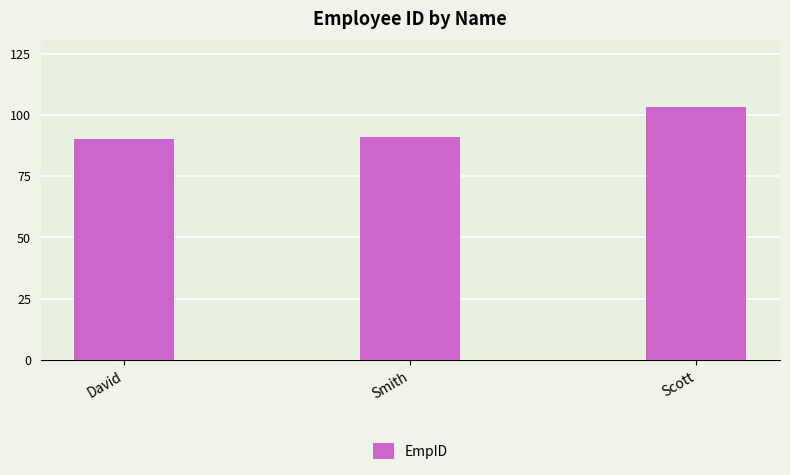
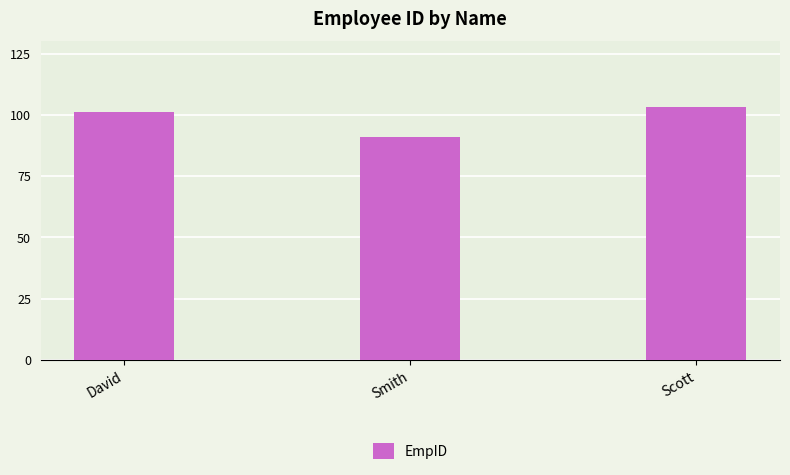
  {
-   "David": 90,
+   "David": 101,
    "Smith": 91,
    "Scott": 103
  }
